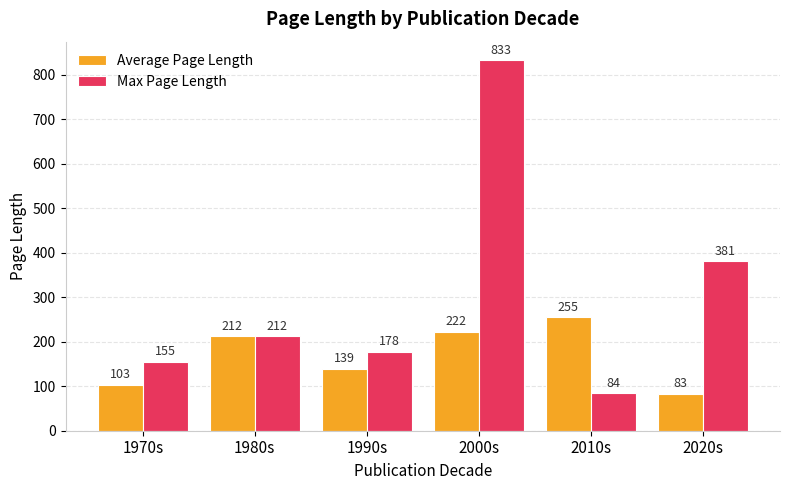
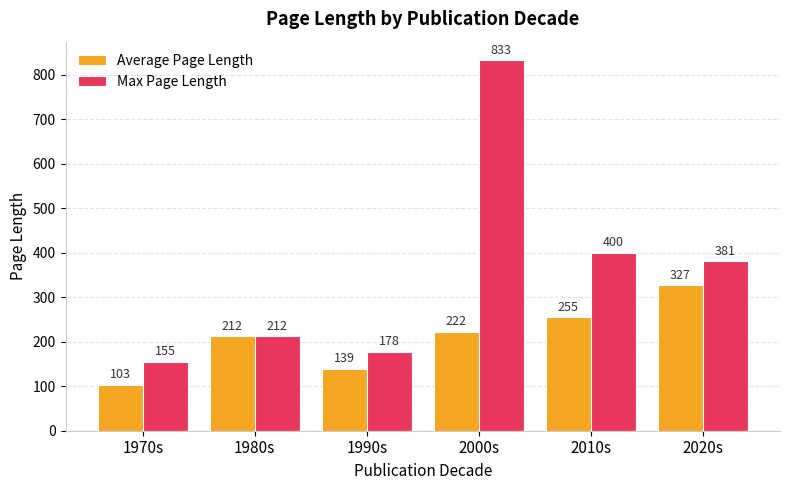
  {
    "Average Page Length": {
      "1970s": 103,
      "1980s": 212,
      "1990s": 139,
      "2000s": 222,
      "2010s": 255,
-     "2020s": 83
+     "2020s": 327
    },
    "Max Page Length": {
      "1970s": 155,
      "1980s": 212,
      "1990s": 178,
      "2000s": 833,
-     "2010s": 84,
+     "2010s": 400,
      "2020s": 381
    }
  }
